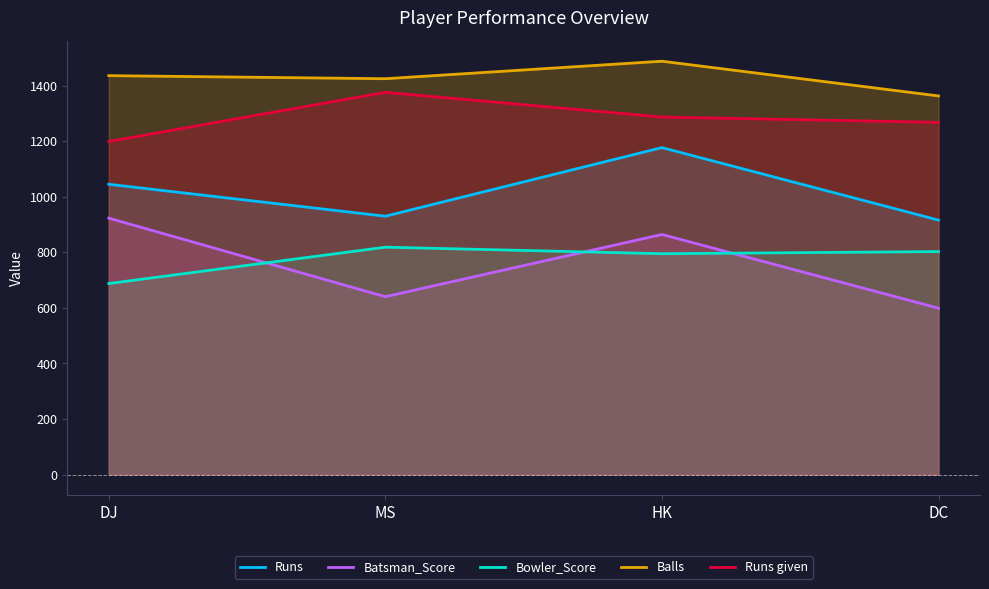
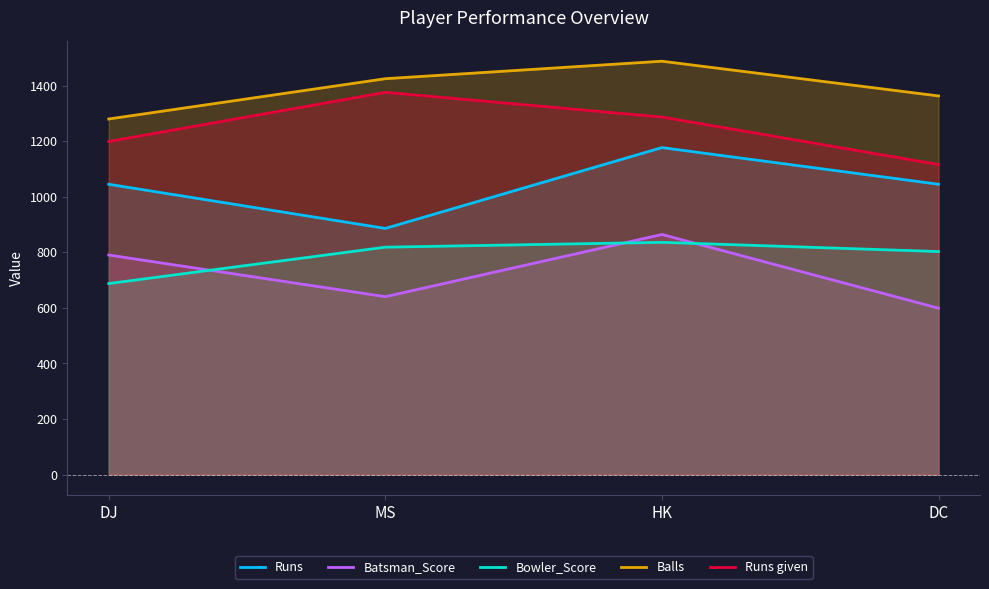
  {
    "Runs": {
      "DJ": 1050,
-     "MS": 930,
+     "MS": 890,
      "HK": 1180,
-     "DC": 920
+     "DC": 1050
    },
    "Batsman_Score": {
-     "DJ": 920,
+     "DJ": 790,
      "MS": 640,
      "HK": 860,
      "DC": 600
    },
    "Bowler_Score": {
      "DJ": 690,
      "MS": 820,
-     "HK": 790,
+     "HK": 840,
      "DC": 800
    },
    "Balls": {
-     "DJ": 1440,
+     "DJ": 1280,
      "MS": 1430,
      "HK": 1490,
      "DC": 1360
    },
    "Runs given": {
      "DJ": 1200,
      "MS": 1380,
      "HK": 1290,
-     "DC": 1270
+     "DC": 1120
    }
  }
